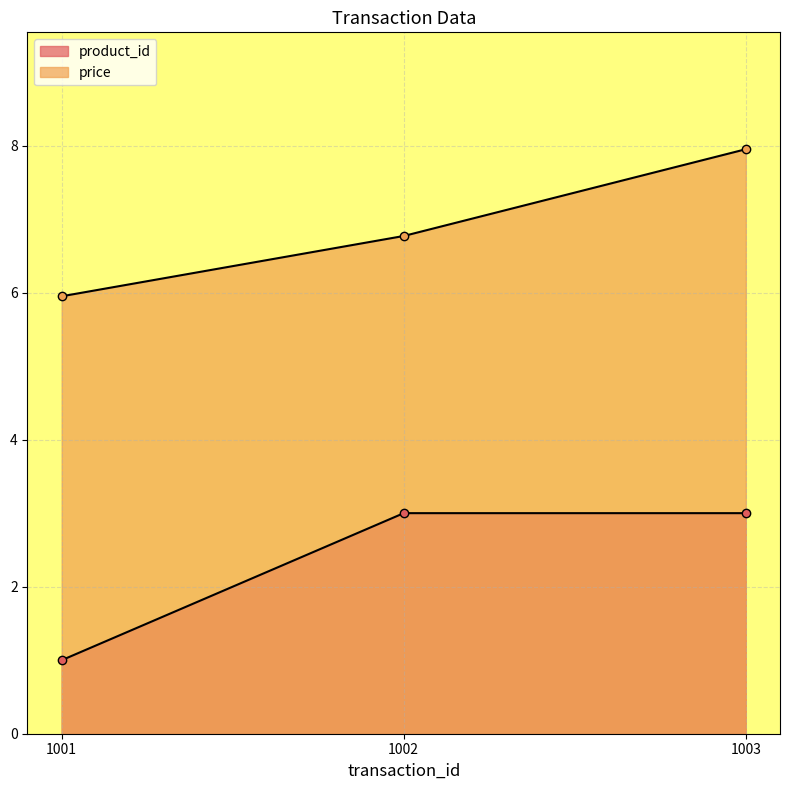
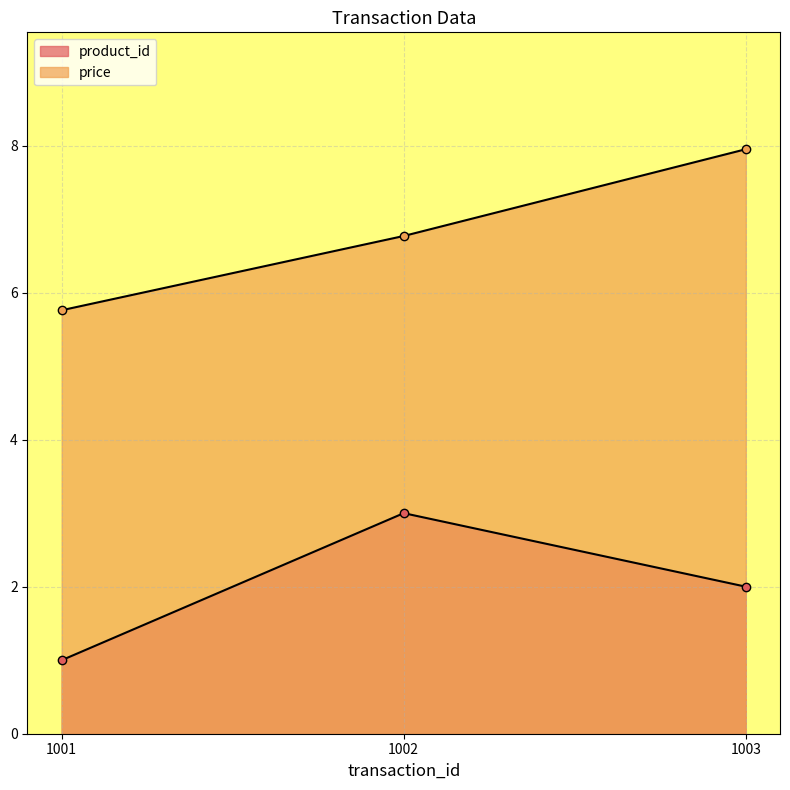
  {
    "product_id": {
      "1001": 1,
      "1002": 3,
-     "1003": 3
+     "1003": 2
    },
    "price": {
-     "1001": 6.0,
+     "1001": 5.8,
      "1002": 6.8,
      "1003": 8.0
    }
  }
